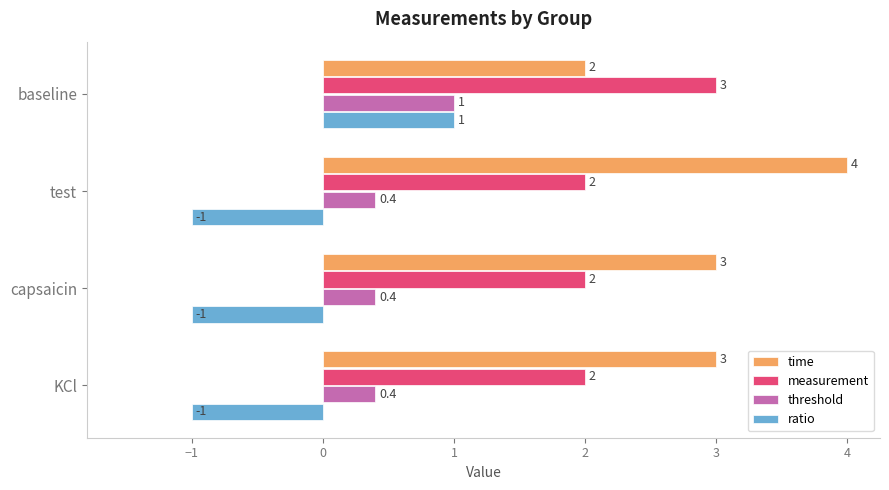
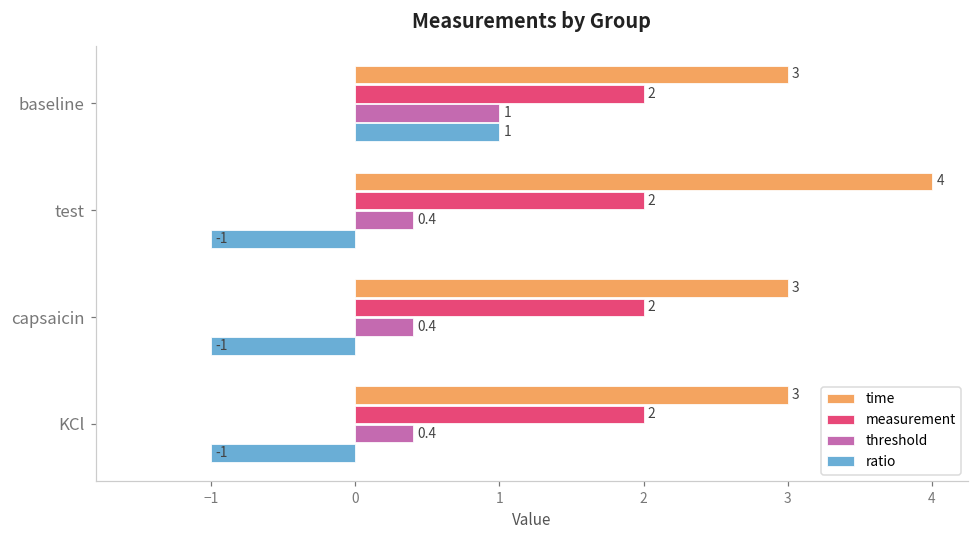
  {
    "time": {
-     "baseline": 2,
+     "baseline": 3,
      "test": 4,
      "capsaicin": 3,
      "KCl": 3
    },
    "measurement": {
-     "baseline": 3,
+     "baseline": 2,
      "test": 2,
      "capsaicin": 2,
      "KCl": 2
    },
    "threshold": {
      "baseline": 1,
      "test": 0.4,
      "capsaicin": 0.4,
      "KCl": 0.4
    },
    "ratio": {
      "baseline": 1,
      "test": -1,
      "capsaicin": -1,
      "KCl": -1
    }
  }
